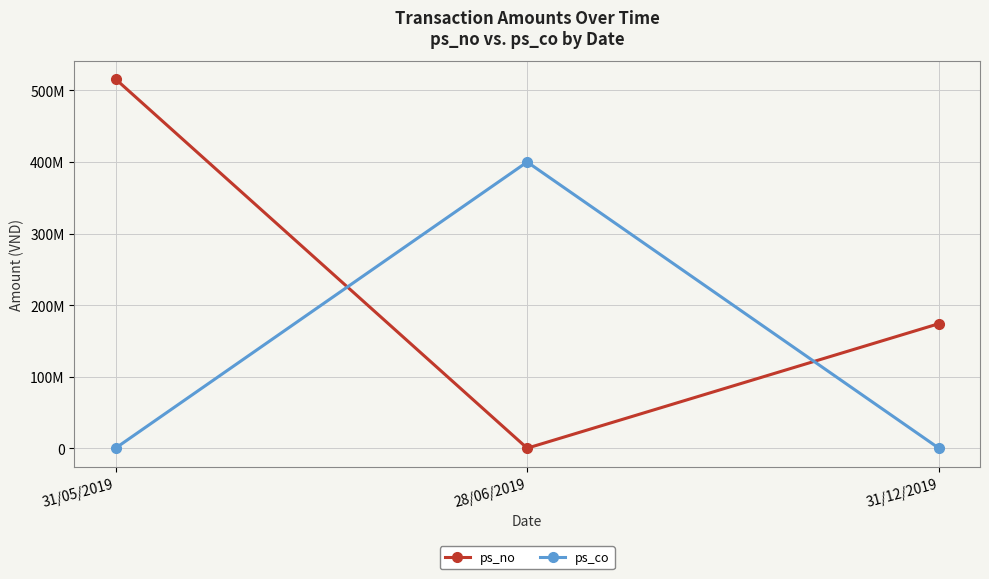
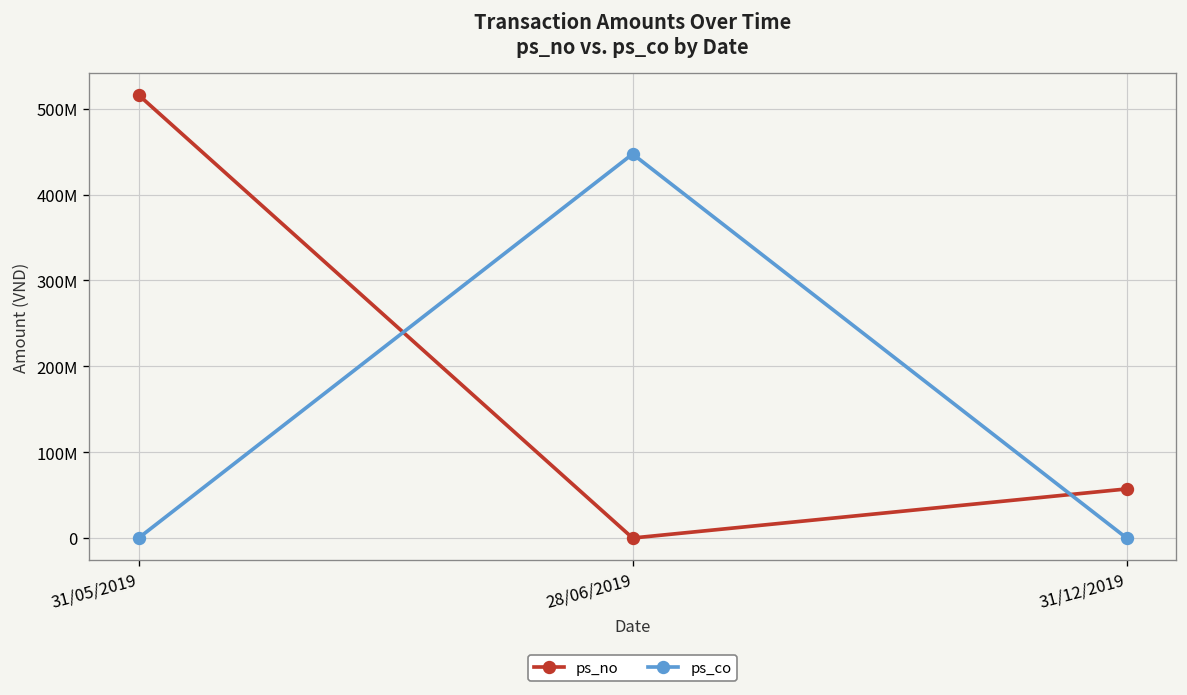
  {
    "ps_no": {
      "31/05/2019": 520000000,
      "28/06/2019": 0,
-     "31/12/2019": 170000000
+     "31/12/2019": 60000000
    },
    "ps_co": {
      "31/05/2019": 0,
-     "28/06/2019": 400000000,
+     "28/06/2019": 450000000,
      "31/12/2019": 0
    }
  }
